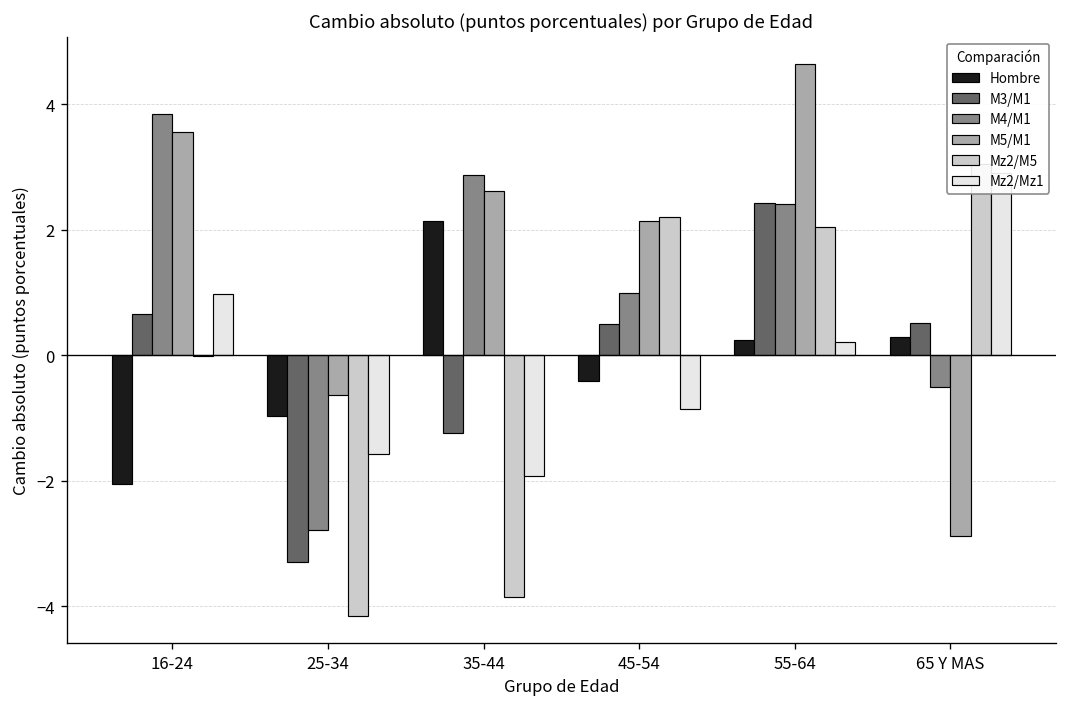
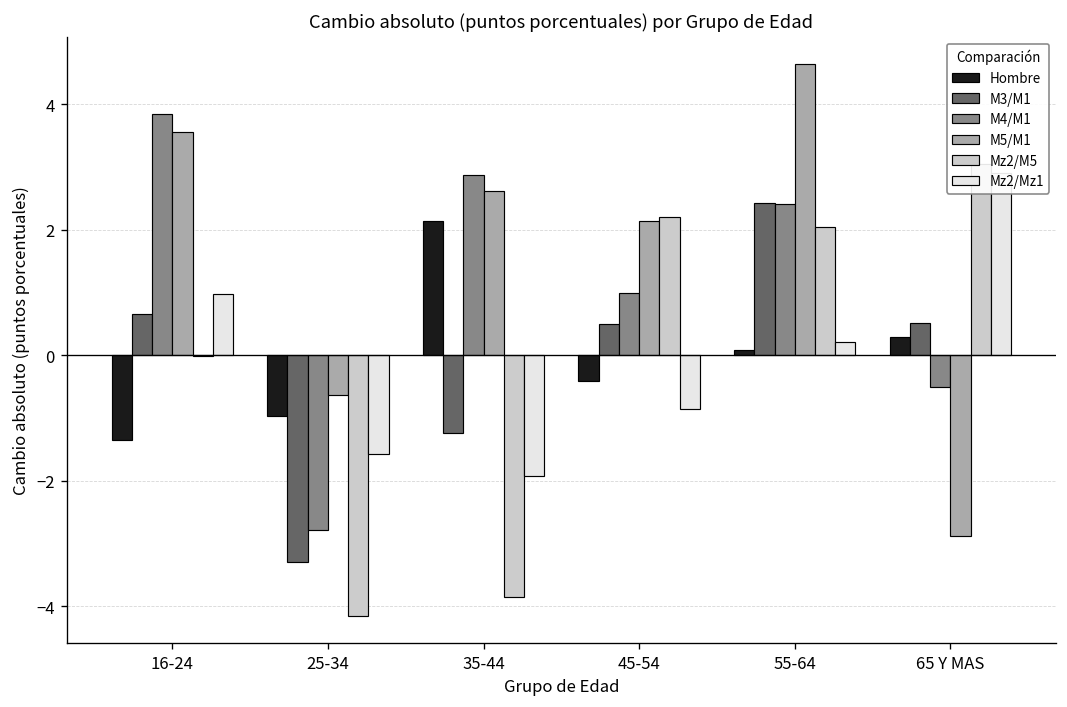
  {
    "Hombre": {
-     "16-24": -2.0,
+     "16-24": -1.4,
      "25-34": -1.0,
      "35-44": 2.1,
      "45-54": -0.4,
-     "55-64": 0.2,
+     "55-64": 0.1,
      "65 Y MAS": 0.3
    }
  }
